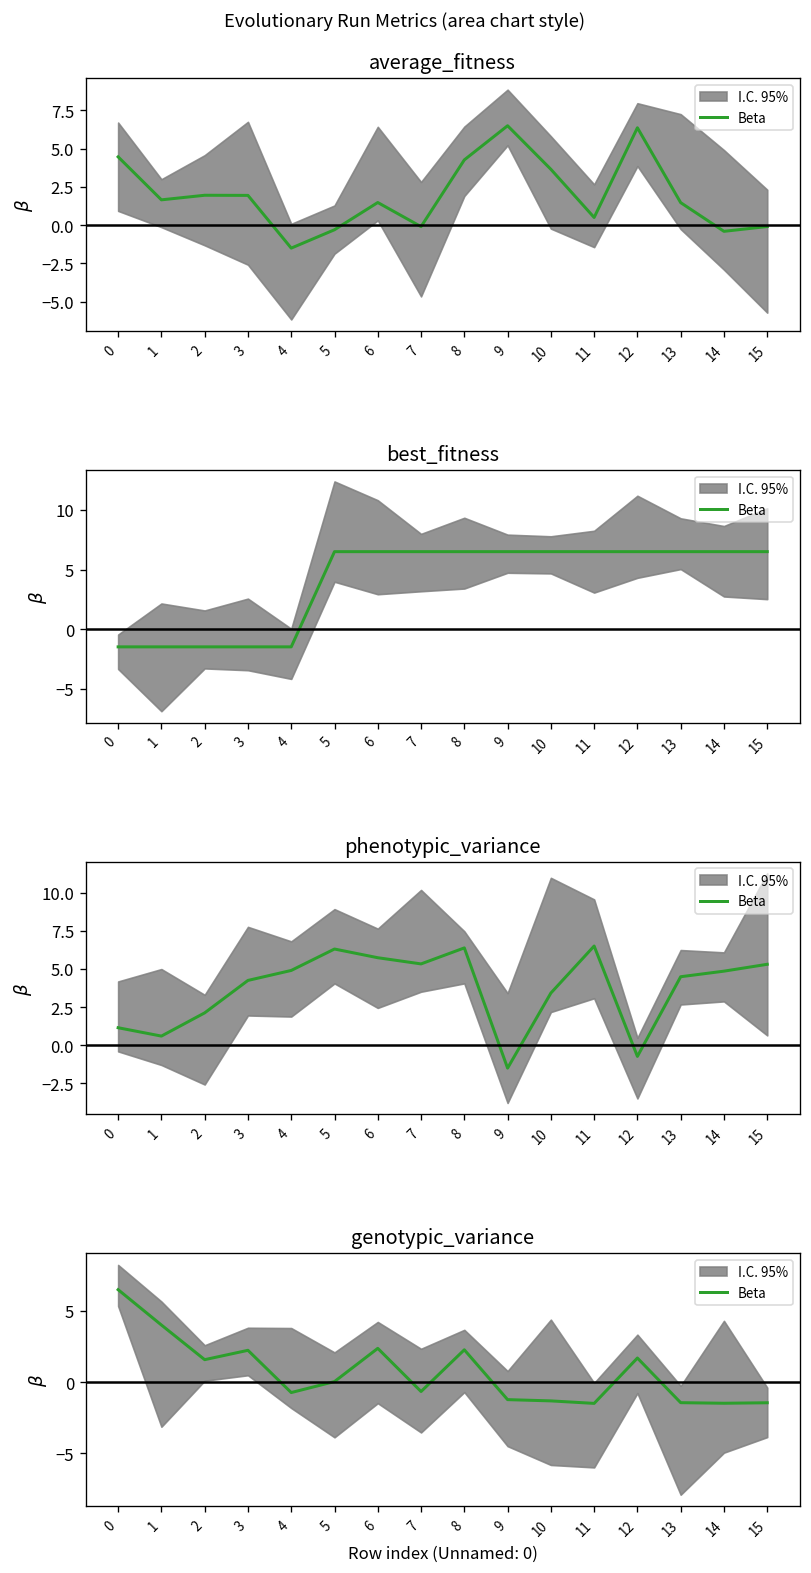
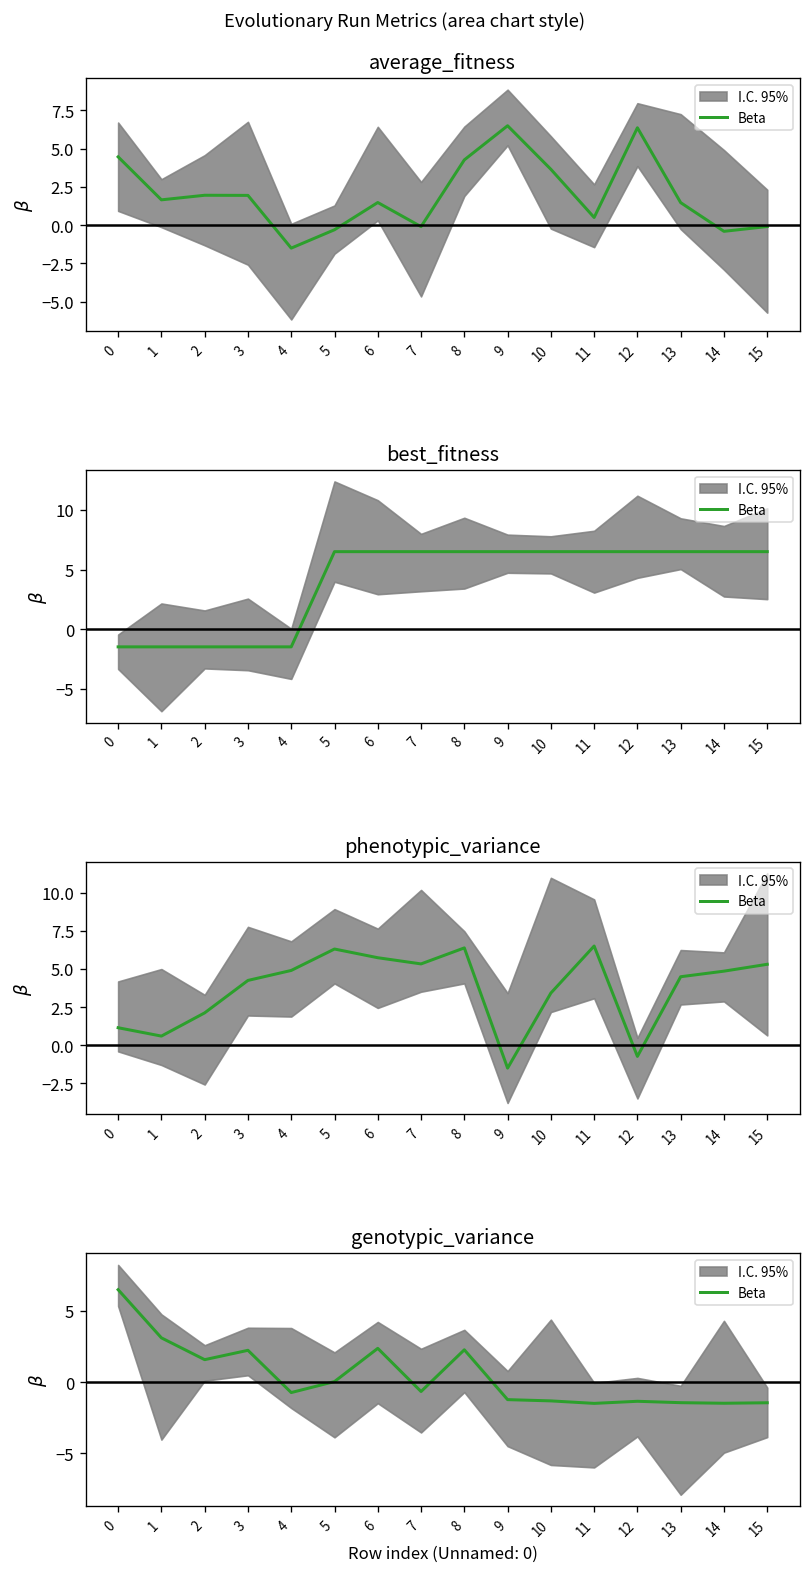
  {
    "average_fitness": {
      "Beta": {
        "0": 4.5,
        "1": 1.7,
        "2": 2.0,
        "3": 1.9,
        "4": -1.5,
        "5": -0.3,
        "6": 1.5,
        "7": -0.1,
        "8": 4.3,
        "9": 6.5,
        "10": 3.7,
        "11": 0.5,
        "12": 6.4,
        "13": 1.5,
        "14": -0.4,
        "15": -0.1
      }
    },
    "best_fitness": {
      "Beta": {
        "0": -2,
        "1": -2,
        "2": -2,
        "3": -2,
        "4": -2,
        "5": 7,
        "6": 7,
        "7": 7,
        "8": 7,
        "9": 7,
        "10": 7,
        "11": 7,
        "12": 7,
        "13": 7,
        "14": 7,
        "15": 7
      }
    },
    "phenotypic_variance": {
      "Beta": {
        "0": 1.1,
        "1": 0.6,
        "2": 2.1,
        "3": 4.2,
        "4": 4.9,
        "5": 6.3,
        "6": 5.7,
        "7": 5.3,
        "8": 6.4,
        "9": -1.5,
        "10": 3.4,
        "11": 6.5,
        "12": -0.7,
        "13": 4.5,
        "14": 4.9,
        "15": 5.3
      }
    },
    "genotypic_variance": {
      "Beta": {
        "0": 6.5,
-       "1": 4.0,
+       "1": 3.1,
        "2": 1.6,
        "3": 2.2,
        "4": -0.7,
        "5": 0.0,
        "6": 2.4,
        "7": -0.7,
        "8": 2.3,
        "9": -1.2,
        "10": -1.3,
        "11": -1.5,
-       "12": 1.7,
+       "12": -1.4,
        "13": -1.5,
        "14": -1.5,
        "15": -1.5
      }
    }
  }
